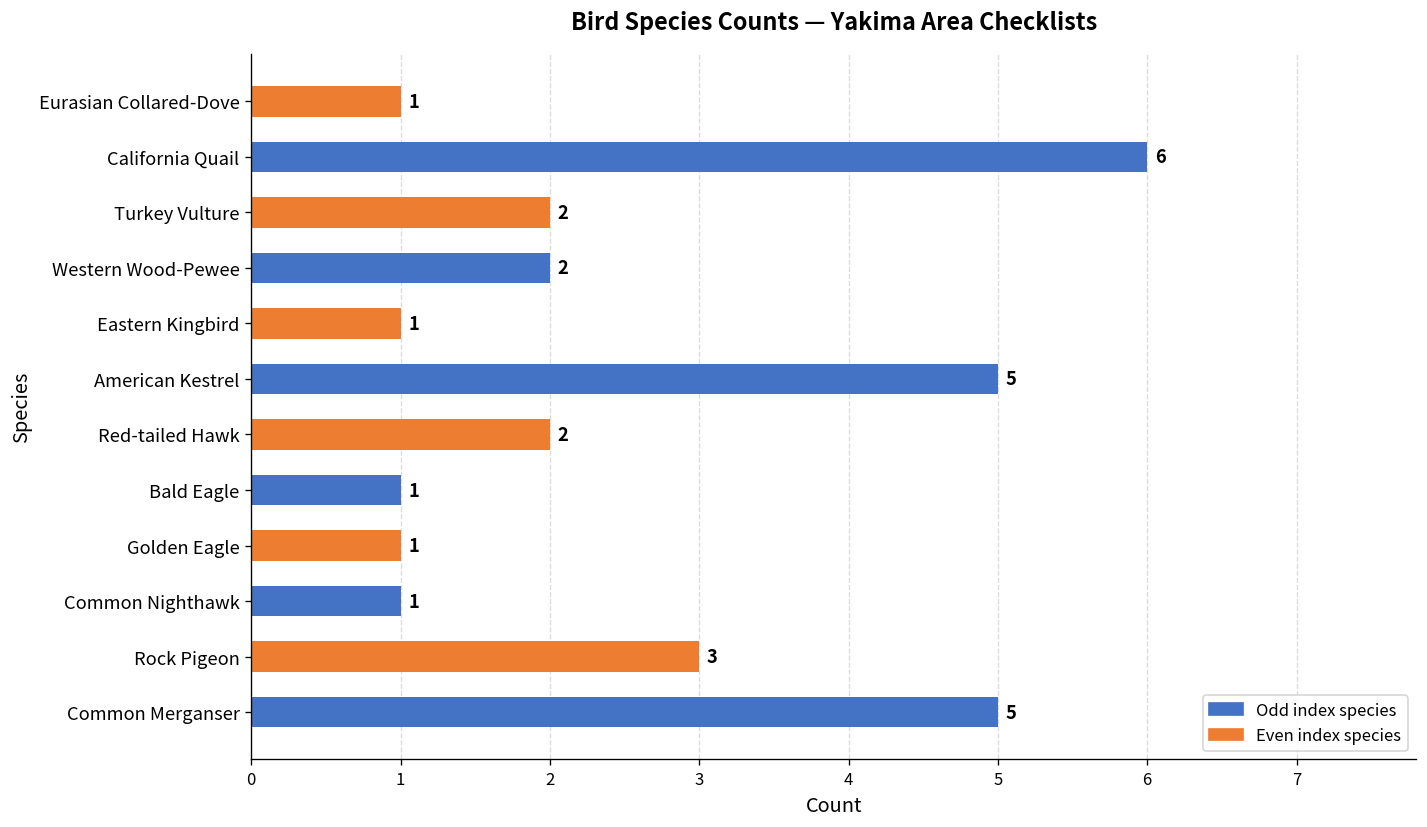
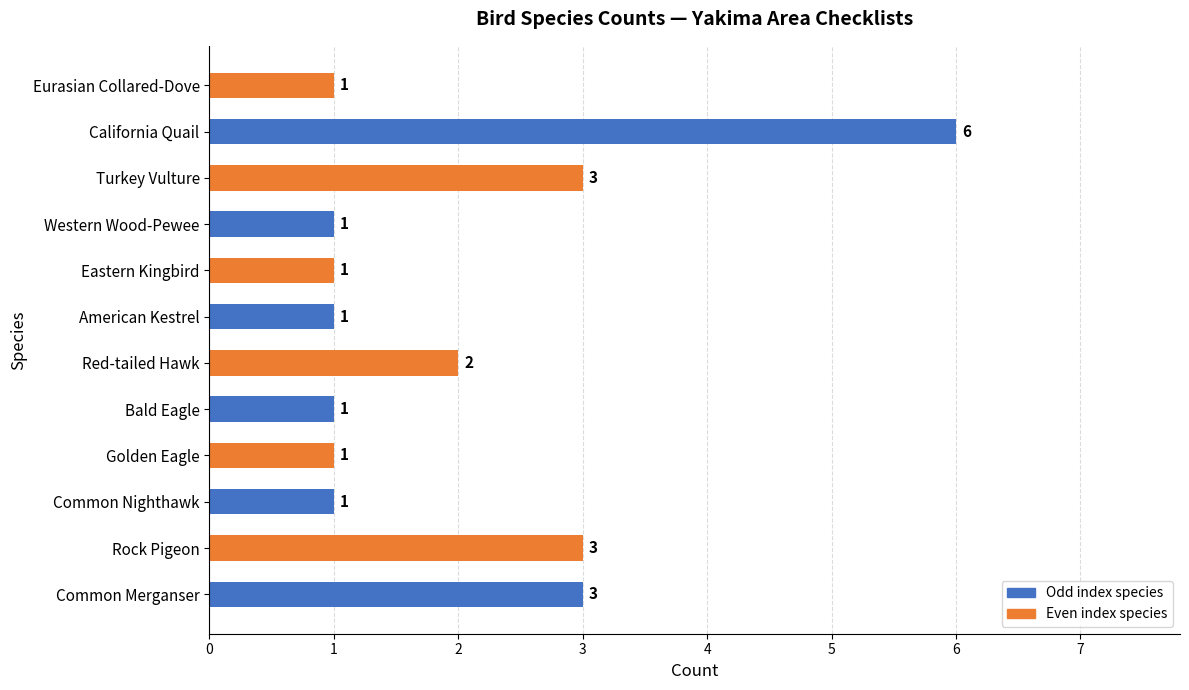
  {
    "Eurasian Collared-Dove": 1,
    "California Quail": 6,
-   "Turkey Vulture": 2,
-   "Western Wood-Pewee": 2,
+   "Turkey Vulture": 3,
+   "Western Wood-Pewee": 1,
    "Eastern Kingbird": 1,
-   "American Kestrel": 5,
+   "American Kestrel": 1,
    "Red-tailed Hawk": 2,
    "Bald Eagle": 1,
    "Golden Eagle": 1,
    "Common Nighthawk": 1,
    "Rock Pigeon": 3,
-   "Common Merganser": 5
+   "Common Merganser": 3
  }
